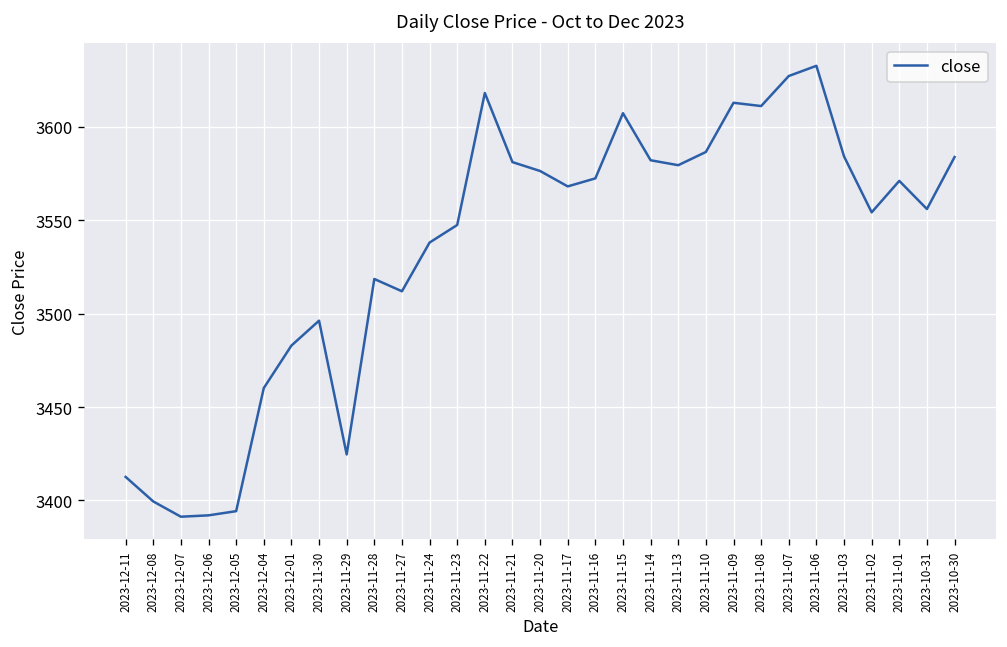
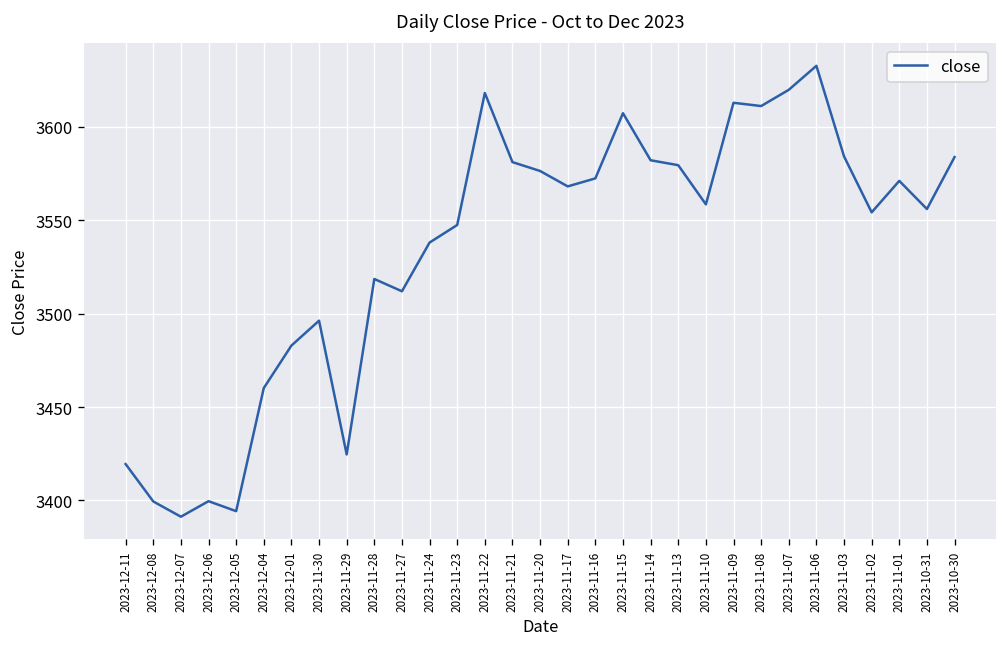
  {
-   "2023-12-11": 3413,
+   "2023-12-11": 3419,
    "2023-12-08": 3399,
    "2023-12-07": 3391,
-   "2023-12-06": 3392,
+   "2023-12-06": 3400,
    "2023-12-05": 3394,
    "2023-12-04": 3460,
    "2023-12-01": 3483,
    "2023-11-30": 3496,
    "2023-11-29": 3425,
    "2023-11-28": 3519,
    "2023-11-27": 3512,
    "2023-11-24": 3538,
    "2023-11-23": 3547,
    "2023-11-22": 3618,
    "2023-11-21": 3581,
    "2023-11-20": 3576,
    "2023-11-17": 3568,
    "2023-11-16": 3572,
    "2023-11-15": 3607,
    "2023-11-14": 3582,
    "2023-11-13": 3579,
-   "2023-11-10": 3586,
+   "2023-11-10": 3558,
    "2023-11-09": 3613,
    "2023-11-08": 3611,
-   "2023-11-07": 3627,
+   "2023-11-07": 3620,
    "2023-11-06": 3633,
    "2023-11-03": 3584,
    "2023-11-02": 3554,
    "2023-11-01": 3571,
    "2023-10-31": 3556,
    "2023-10-30": 3584
  }
